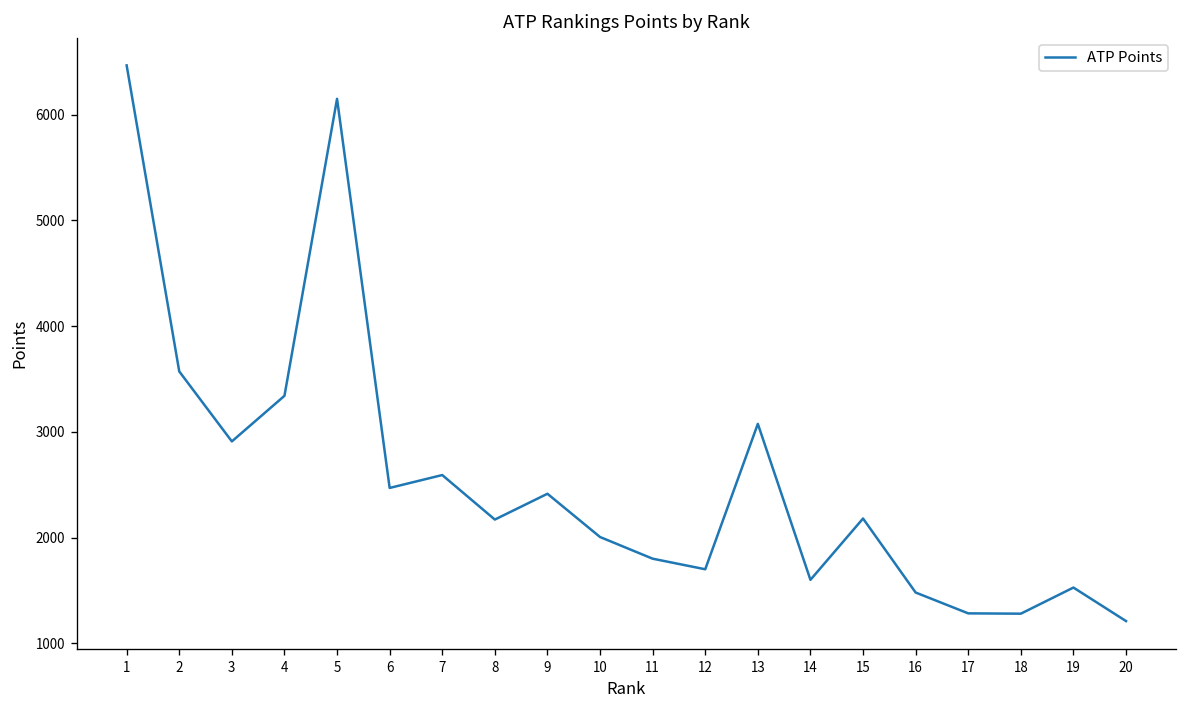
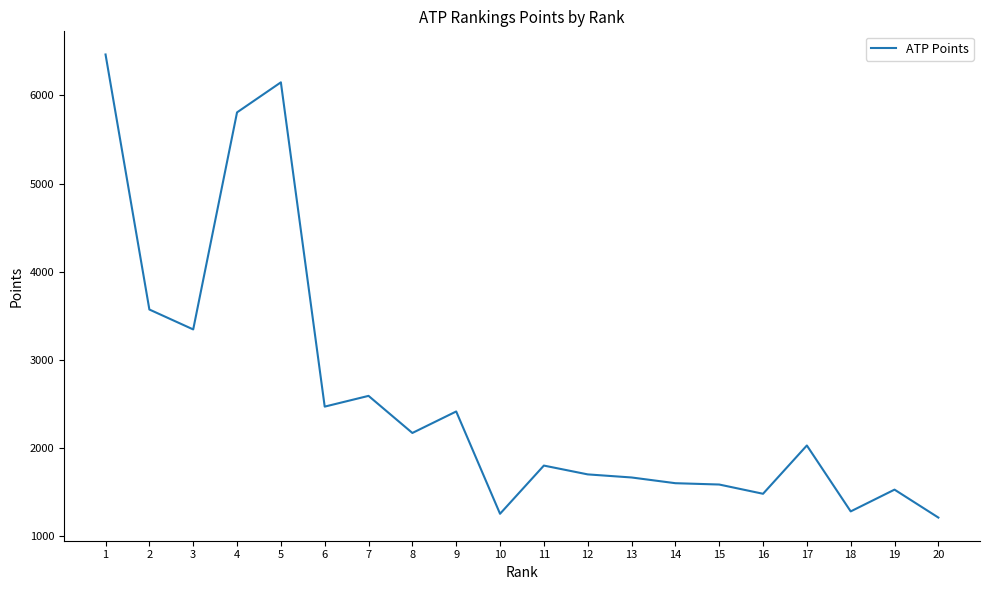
  {
    "1": 6500,
    "2": 3600,
-   "3": 2900,
-   "4": 3300,
+   "3": 3300,
+   "4": 5800,
    "5": 6100,
    "6": 2500,
    "7": 2600,
    "8": 2200,
    "9": 2400,
-   "10": 2000,
+   "10": 1300,
    "11": 1800,
    "12": 1700,
-   "13": 3100,
+   "13": 1700,
    "14": 1600,
-   "15": 2200,
+   "15": 1600,
    "16": 1500,
-   "17": 1300,
+   "17": 2000,
    "18": 1300,
    "19": 1500,
    "20": 1200
  }
